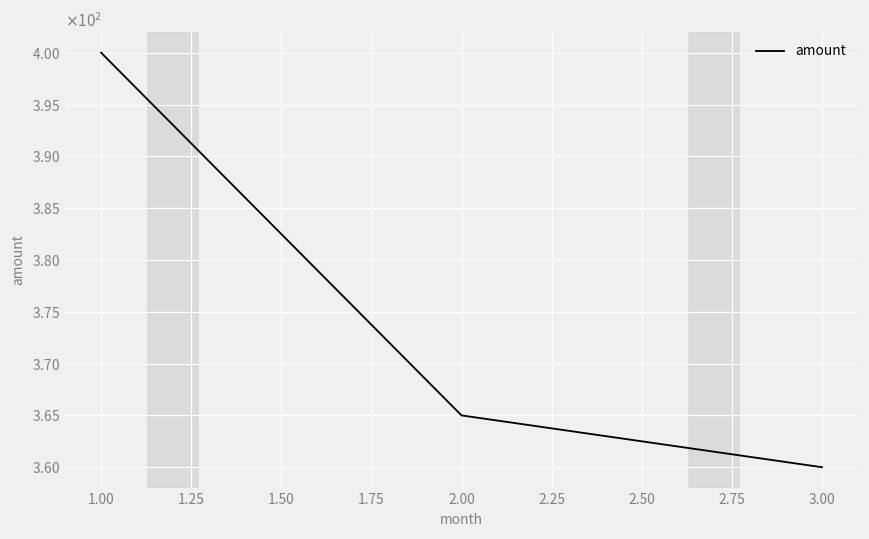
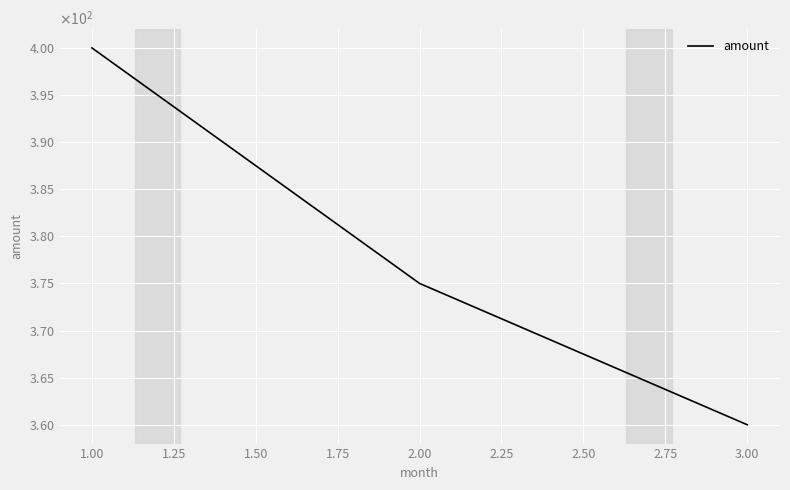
  {
    "1.00": 400,
-   "2.00": 365,
+   "2.00": 375,
    "3.00": 360
  }
